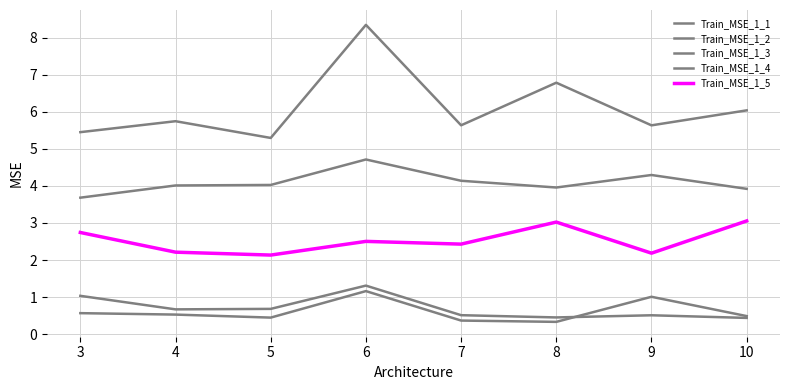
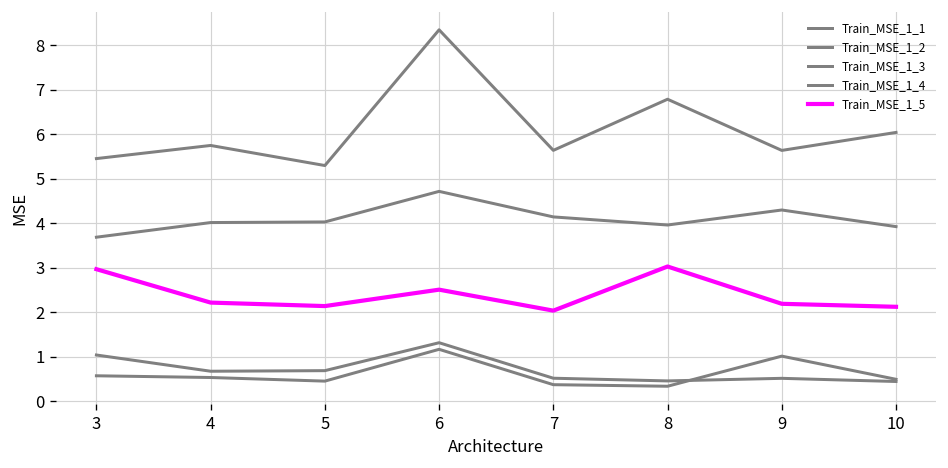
  {
    "Train_MSE_1_5": {
-     "3": 2.7,
+     "3": 3.0,
      "4": 2.2,
      "5": 2.1,
      "6": 2.5,
-     "7": 2.4,
+     "7": 2.0,
      "8": 3.0,
      "9": 2.2,
-     "10": 3.1
+     "10": 2.1
    }
  }
